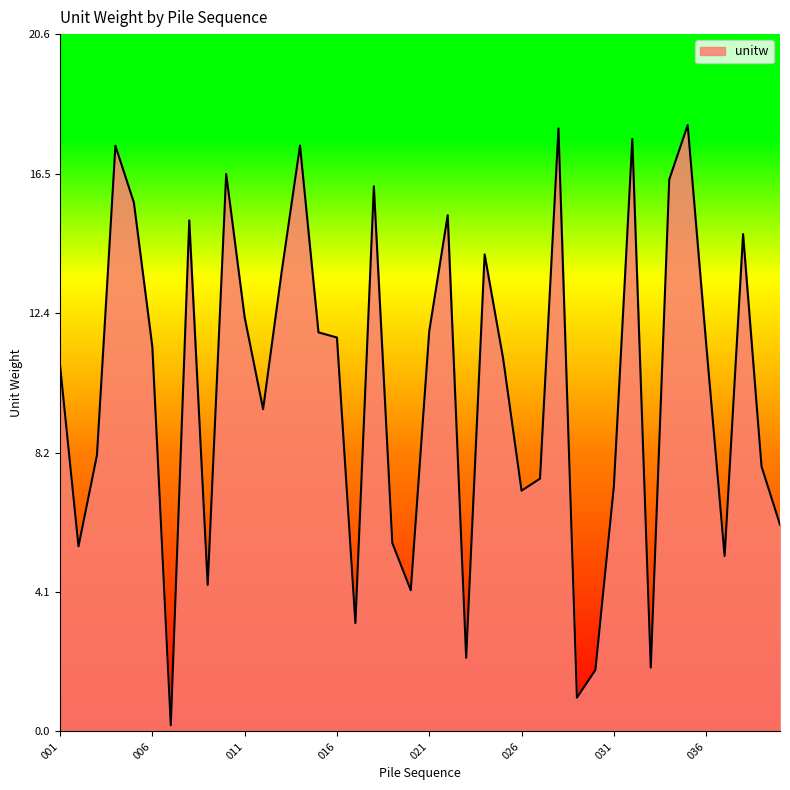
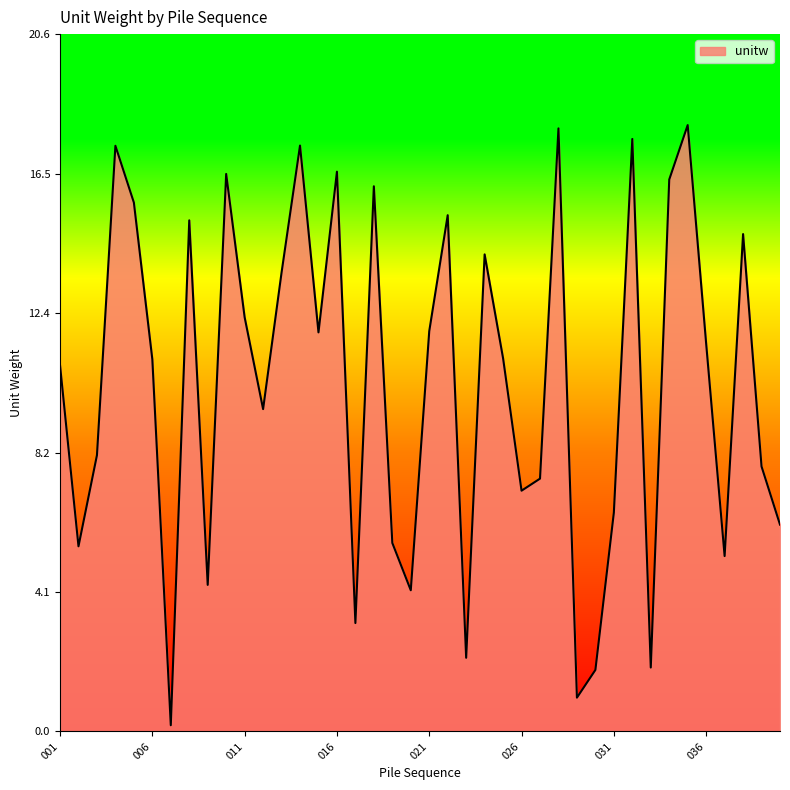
  {
    "001": 10.8,
-   "006": 11.4,
+   "006": 11.0,
    "011": 12.2,
-   "016": 11.6,
+   "016": 16.5,
    "021": 11.8,
    "026": 7.1,
-   "031": 7.2,
+   "031": 6.5,
    "036": 11.4
  }
